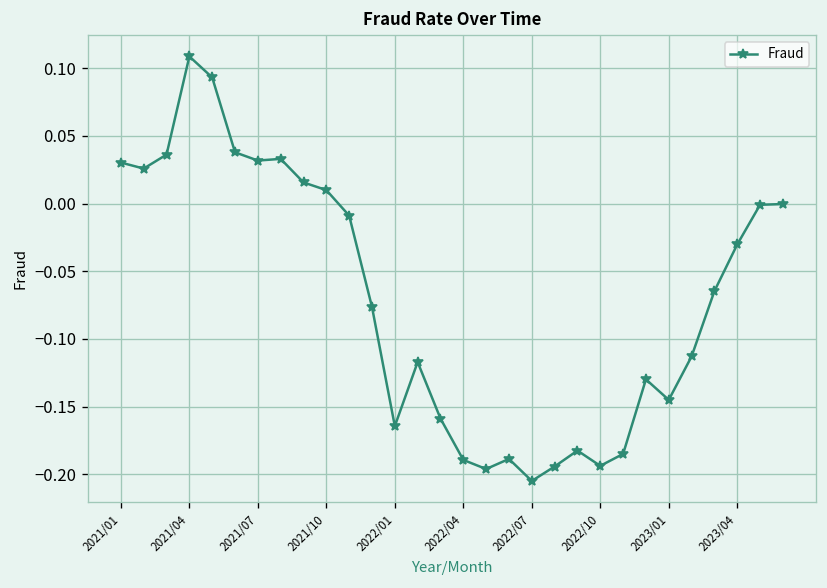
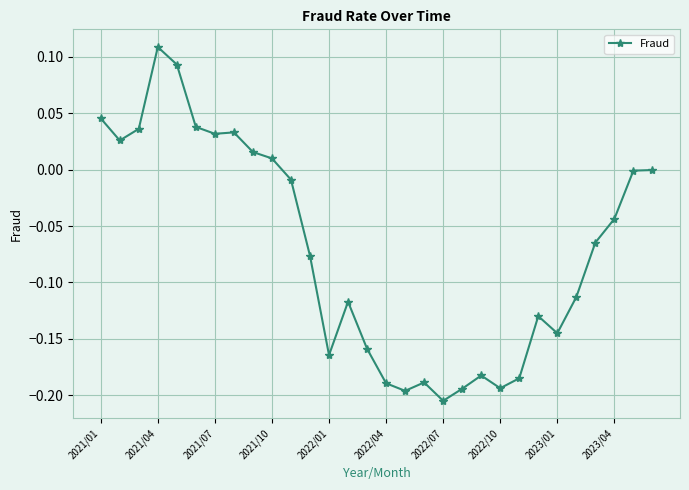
  {
-   "2021/01": 0.030,
+   "2021/01": 0.046,
    "2021/04": 0.109,
    "2021/07": 0.032,
    "2021/10": 0.010,
    "2022/01": -0.164,
    "2022/04": -0.189,
    "2022/07": -0.205,
    "2022/10": -0.194,
    "2023/01": -0.145,
-   "2023/04": -0.030
+   "2023/04": -0.044
  }
